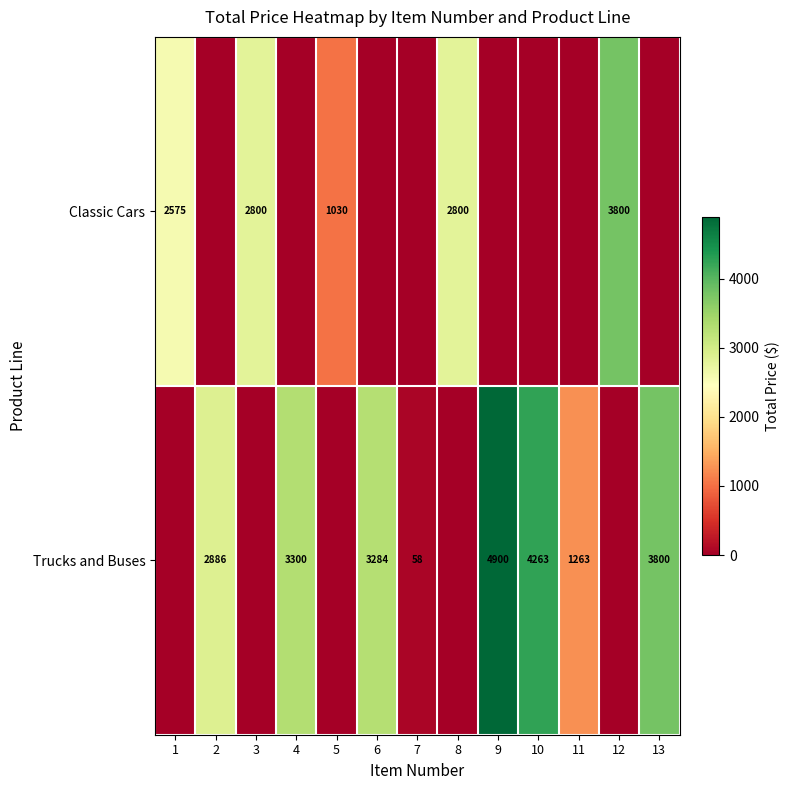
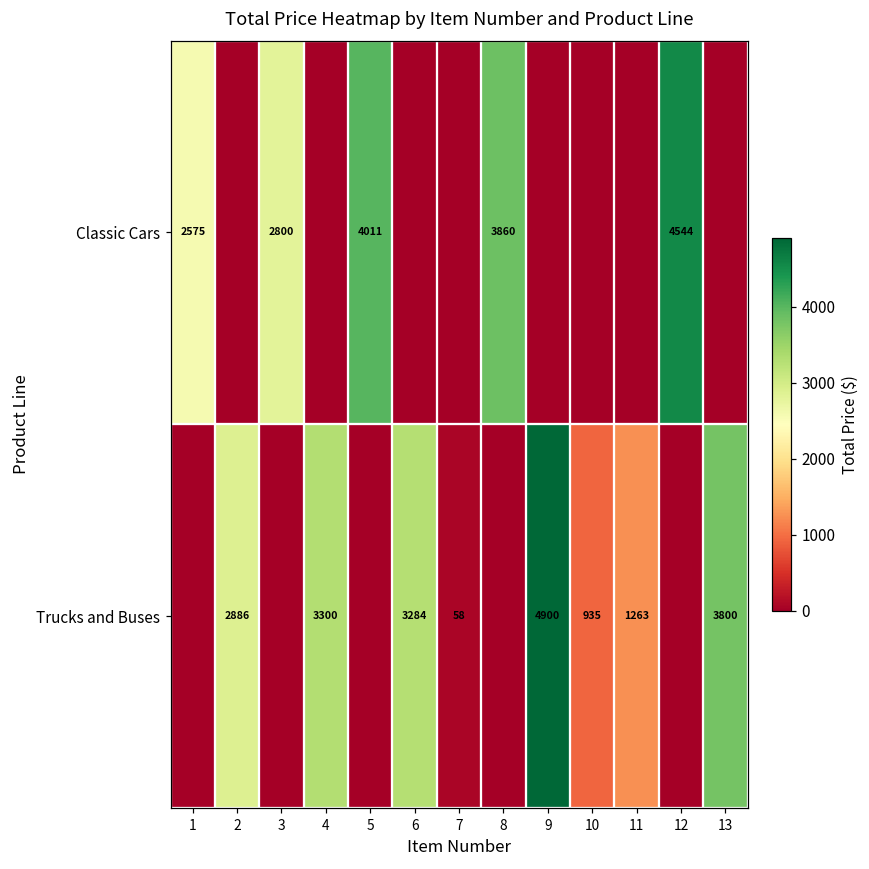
  {
    "Classic Cars": {
      "1": 2575,
      "3": 2800,
-     "5": 1030,
-     "8": 2800,
-     "12": 3800
+     "5": 4011,
+     "8": 3860,
+     "12": 4544
    },
    "Trucks and Buses": {
      "2": 2886,
      "4": 3300,
      "6": 3284,
      "7": 58,
      "9": 4900,
-     "10": 4263,
+     "10": 935,
      "11": 1263,
      "13": 3800
    }
  }
